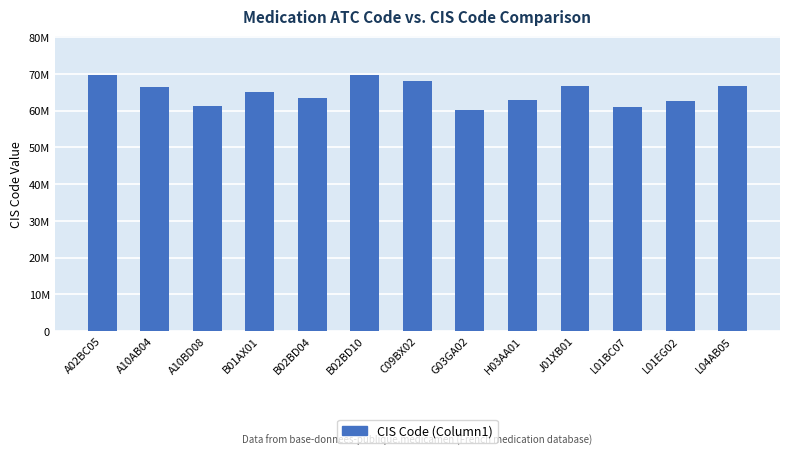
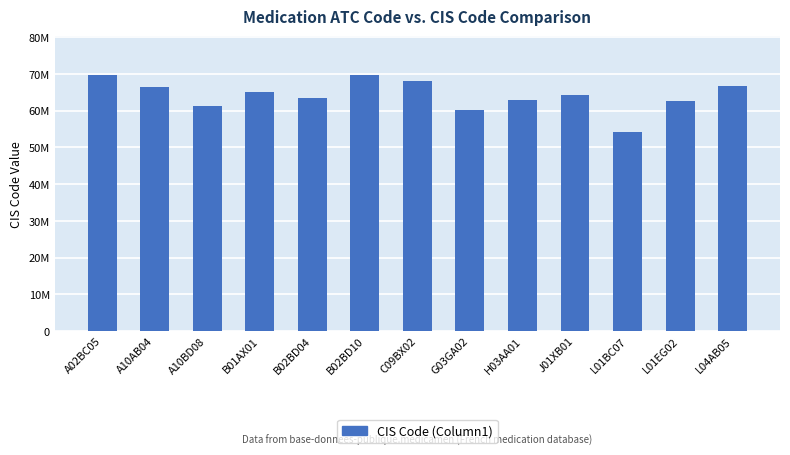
  {
    "A02BC05": 70000000,
    "A10AB04": 67000000,
    "A10BD08": 61000000,
    "B01AX01": 65000000,
    "B02BD04": 63000000,
    "B02BD10": 70000000,
    "C09BX02": 68000000,
    "G03GA02": 60000000,
    "H03AA01": 63000000,
-   "J01XB01": 67000000,
-   "L01BC07": 61000000,
+   "J01XB01": 64000000,
+   "L01BC07": 54000000,
    "L01EG02": 63000000,
    "L04AB05": 67000000
  }
